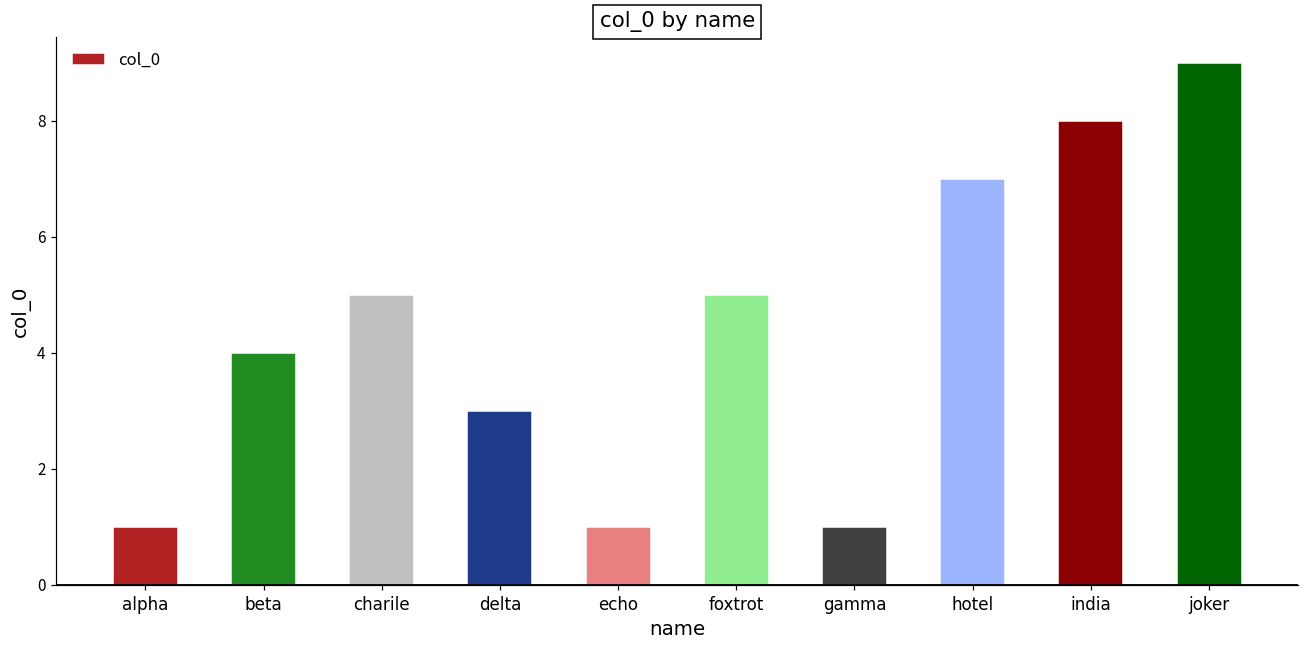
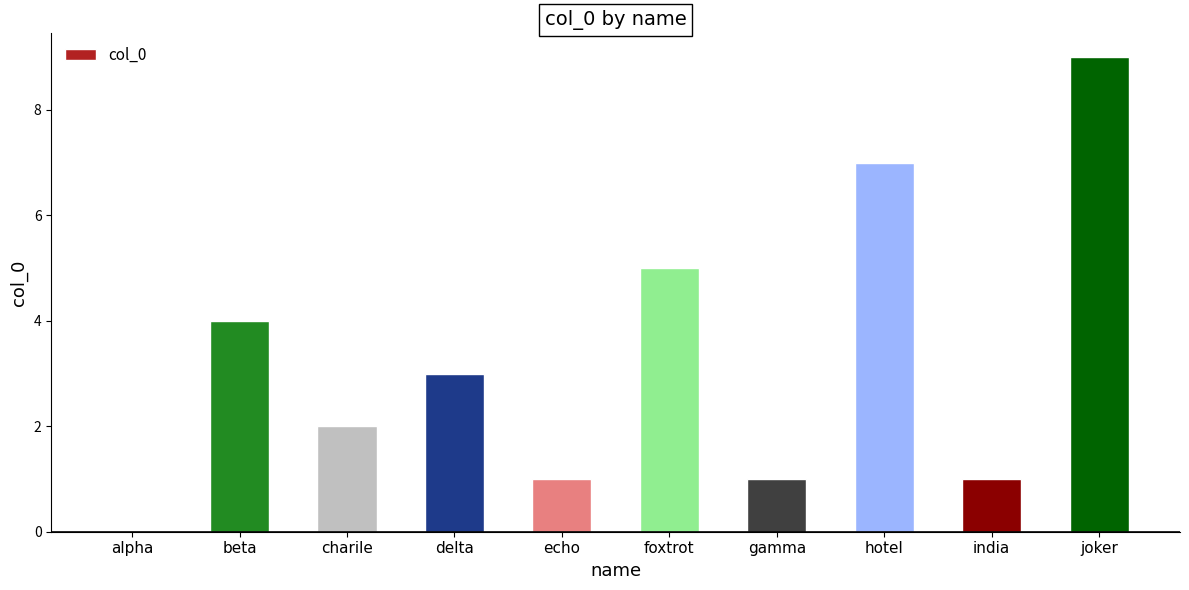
  {
-   "alpha": 1,
+   "alpha": 0,
    "beta": 4,
-   "charile": 5,
+   "charile": 2,
    "delta": 3,
    "echo": 1,
    "foxtrot": 5,
    "gamma": 1,
    "hotel": 7,
-   "india": 8,
+   "india": 1,
    "joker": 9
  }
